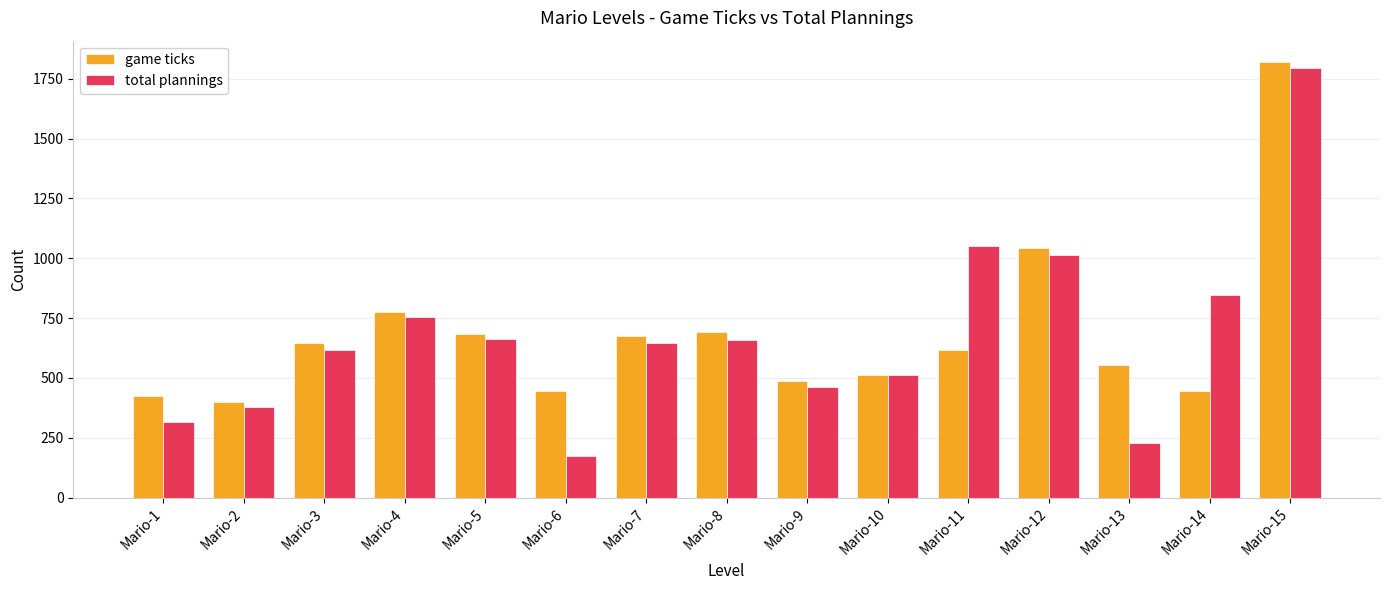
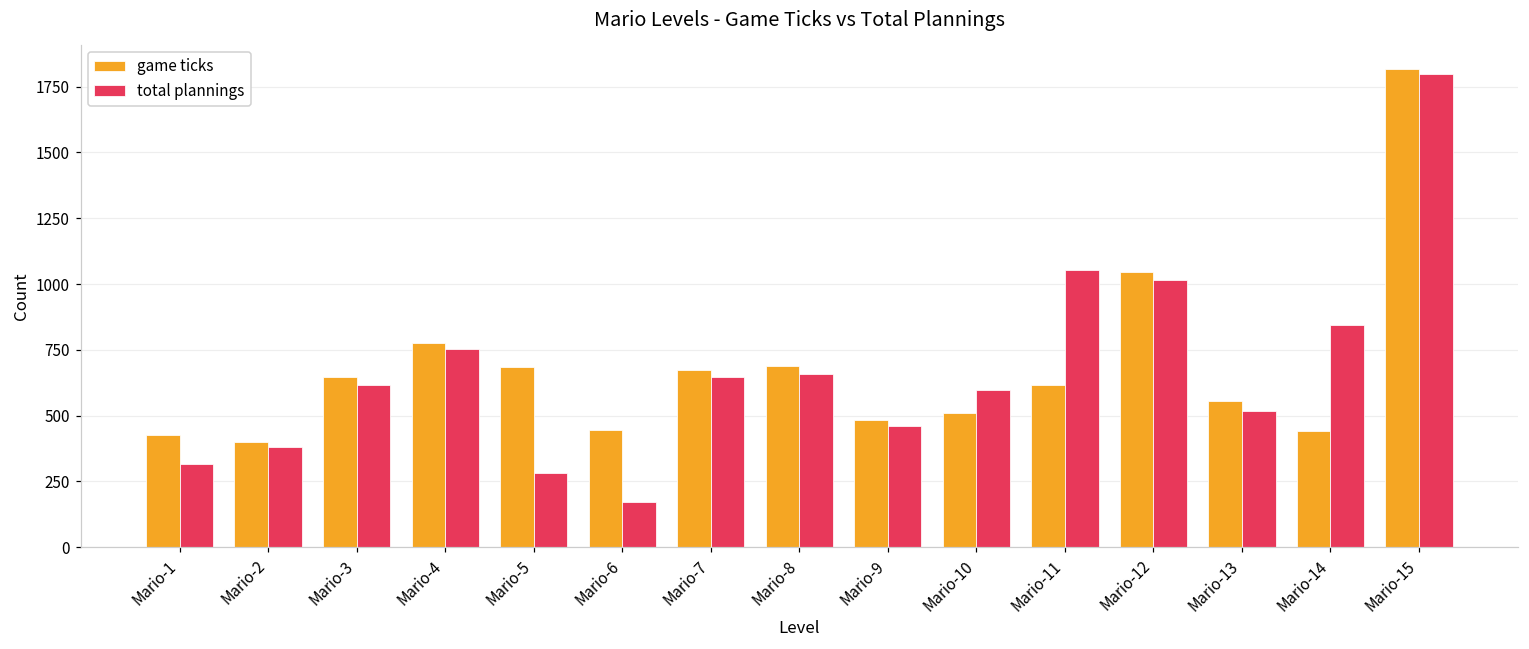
  {
    "game ticks": {
      "Mario-1": 430,
      "Mario-2": 400,
      "Mario-3": 650,
      "Mario-4": 780,
      "Mario-5": 680,
      "Mario-6": 450,
      "Mario-7": 680,
      "Mario-8": 690,
      "Mario-9": 490,
      "Mario-10": 510,
      "Mario-11": 620,
      "Mario-12": 1040,
      "Mario-13": 560,
      "Mario-14": 440,
      "Mario-15": 1820
    },
    "total plannings": {
      "Mario-1": 320,
      "Mario-2": 380,
      "Mario-3": 620,
      "Mario-4": 750,
-     "Mario-5": 660,
+     "Mario-5": 280,
      "Mario-6": 170,
      "Mario-7": 650,
      "Mario-8": 660,
      "Mario-9": 460,
-     "Mario-10": 510,
+     "Mario-10": 600,
      "Mario-11": 1050,
      "Mario-12": 1020,
-     "Mario-13": 230,
+     "Mario-13": 520,
      "Mario-14": 850,
      "Mario-15": 1800
    }
  }
